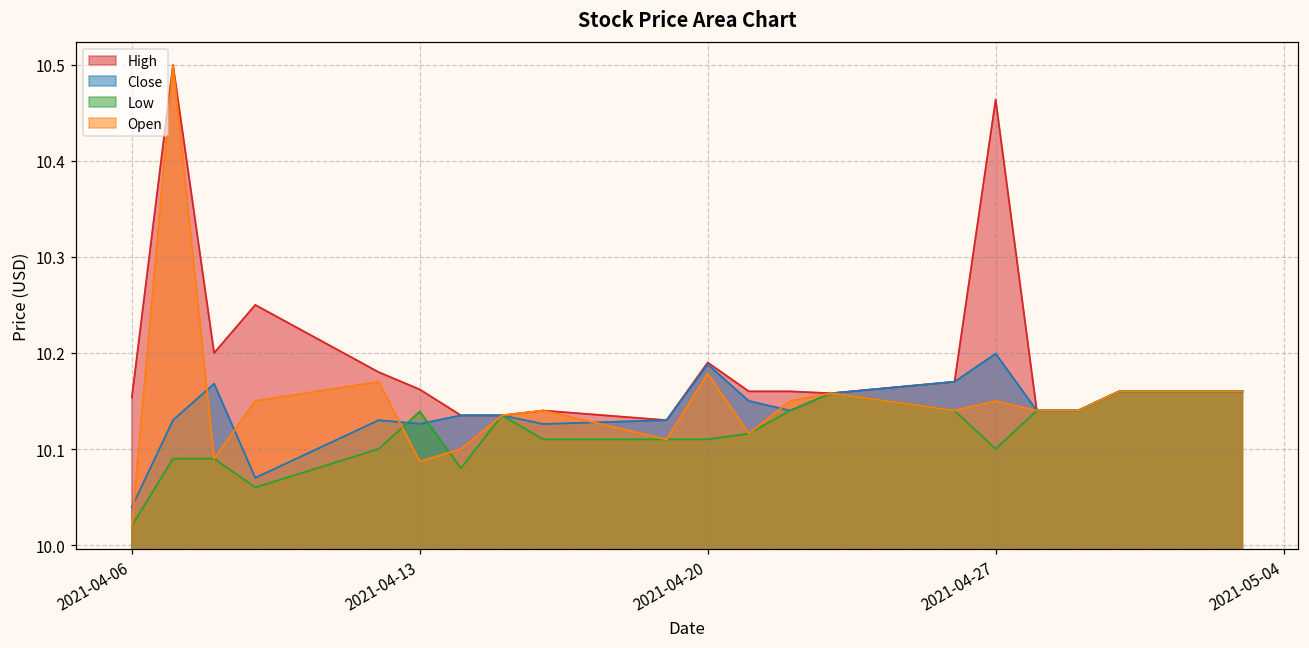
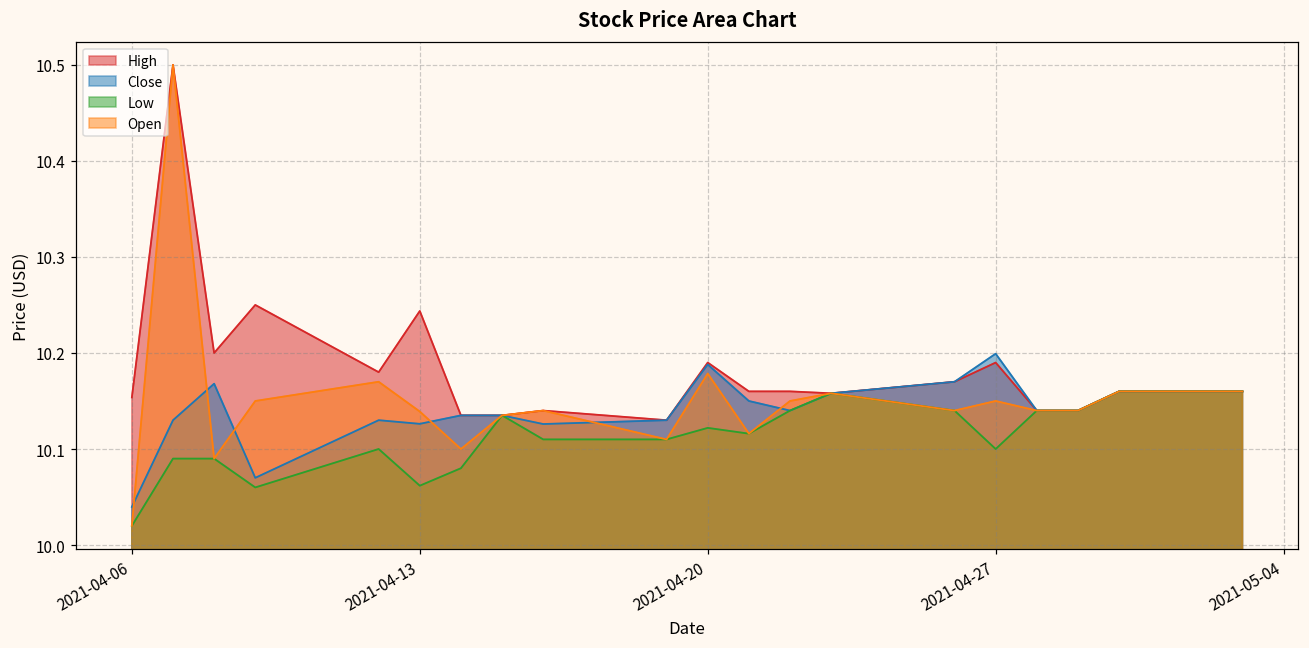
  {
    "High": {
      "2021-04-06": 10.15,
-     "2021-04-13": 10.16,
-     "2021-04-27": 10.46
+     "2021-04-13": 10.24,
+     "2021-04-27": 10.19
    },
    "Close": {
      "2021-04-06": 10.04,
      "2021-04-13": 10.13,
      "2021-04-27": 10.20
    },
    "Low": {
-     "2021-04-13": 10.14,
-     "2021-04-20": 10.11,
+     "2021-04-13": 10.06,
+     "2021-04-20": 10.12,
      "2021-04-27": 10.10
    },
    "Open": {
-     "2021-04-13": 10.09,
+     "2021-04-13": 10.14,
      "2021-04-20": 10.18,
      "2021-04-27": 10.15
    }
  }
